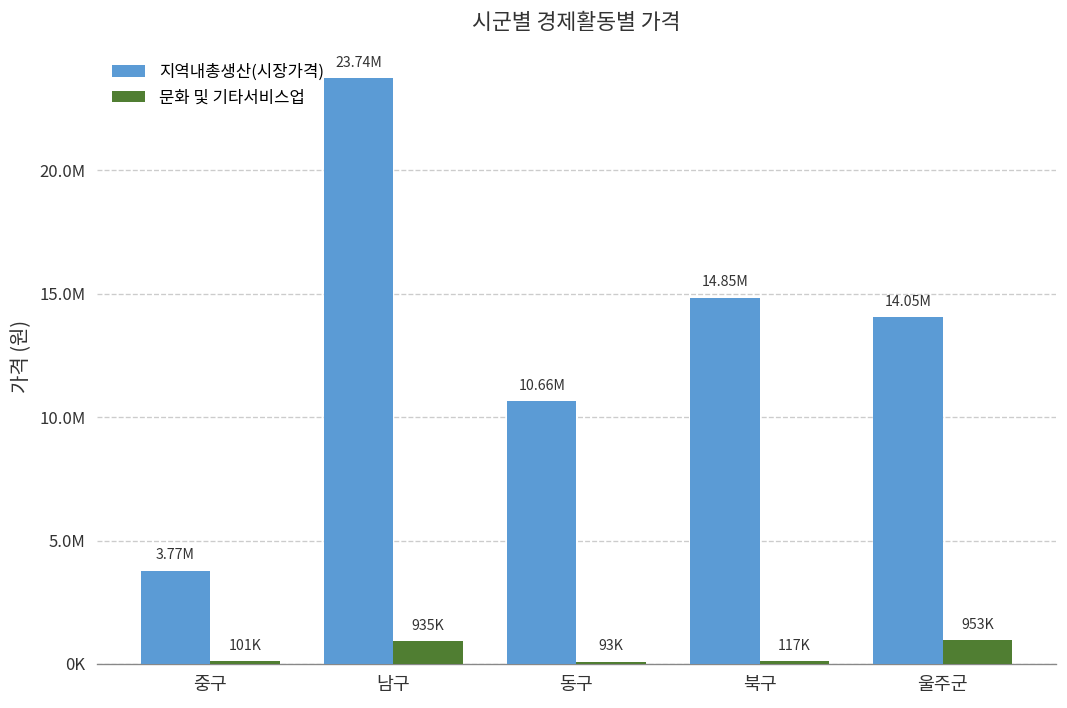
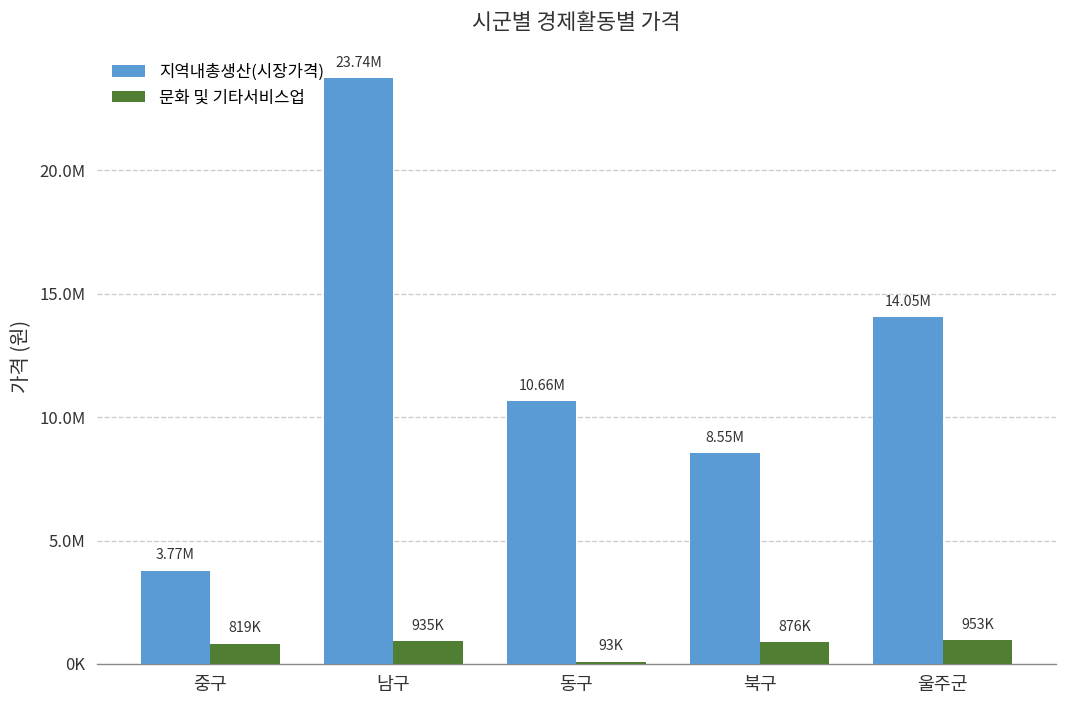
  {
    "지역내총생산(시장가격)": {
      "중구": "3.77M",
      "남구": "23.74M",
      "동구": "10.66M",
-     "북구": "14.85M",
+     "북구": "8.55M",
      "울주군": "14.05M"
    },
    "문화 및 기타서비스업": {
-     "중구": "101K",
+     "중구": "819K",
      "남구": "935K",
      "동구": "93K",
-     "북구": "117K",
+     "북구": "876K",
      "울주군": "953K"
    }
  }
